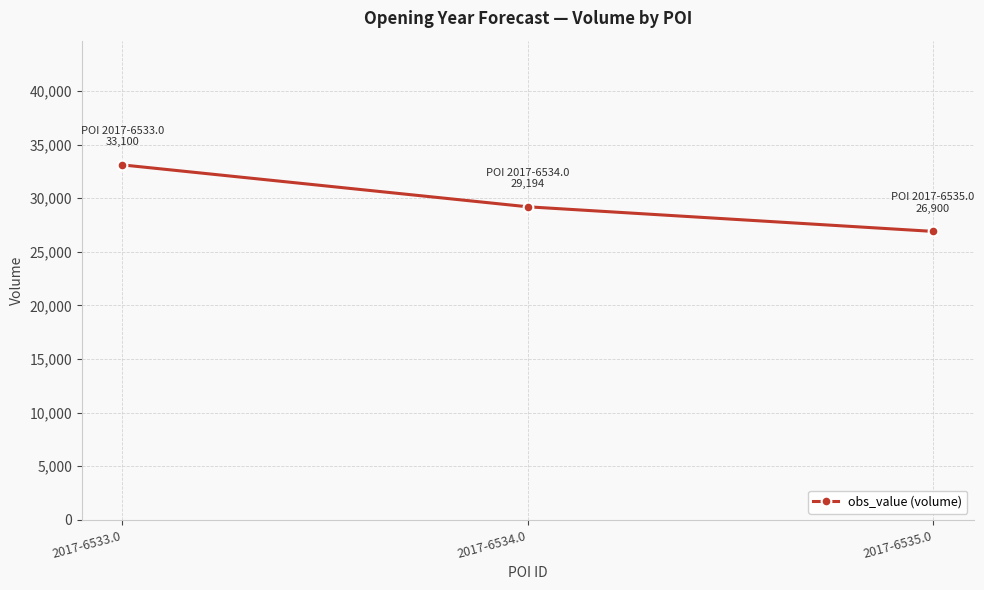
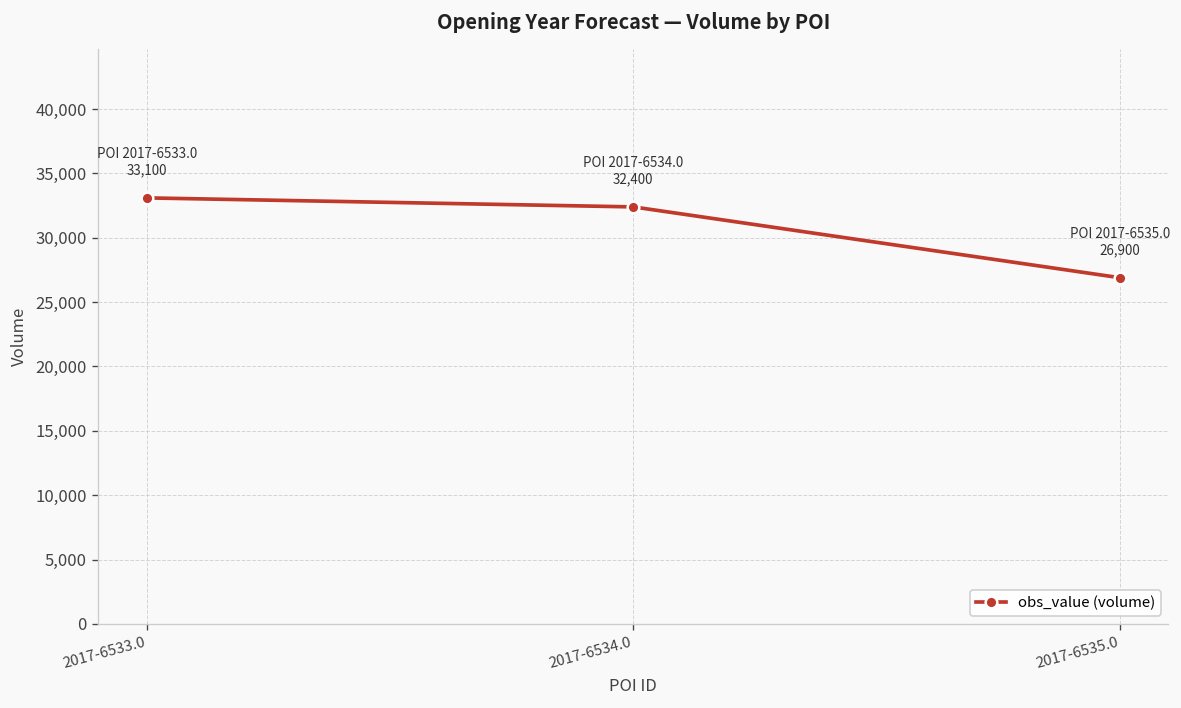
  {
    "2017-6533.0": "33,100",
-   "2017-6534.0": "29,194",
+   "2017-6534.0": "32,400",
    "2017-6535.0": "26,900"
  }
